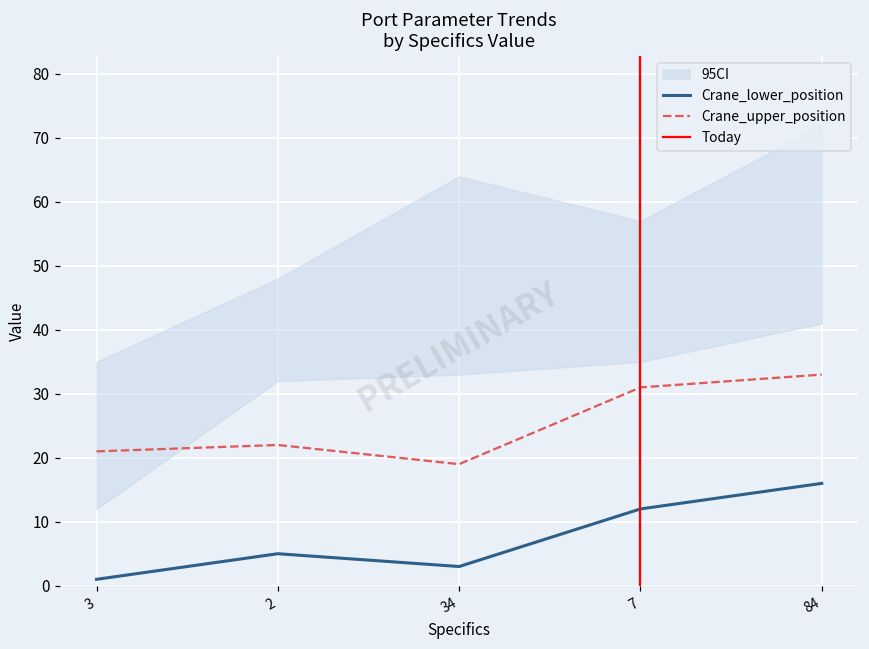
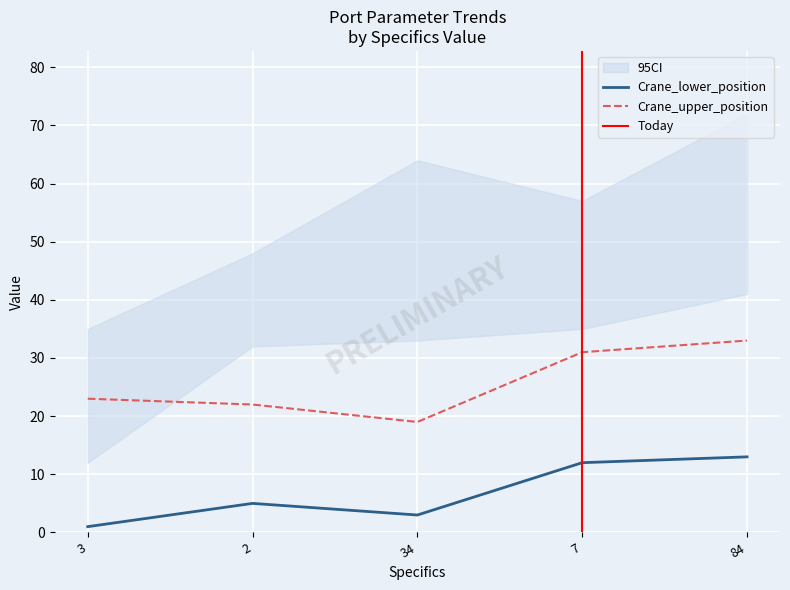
  {
    "Crane_lower_position": {
      "3": 1,
      "2": 5,
      "34": 3,
      "7": 12,
-     "84": 16
+     "84": 13
    },
    "Crane_upper_position": {
-     "3": 21,
+     "3": 23,
      "2": 22,
      "34": 19,
      "7": 31,
      "84": 33
    }
  }
